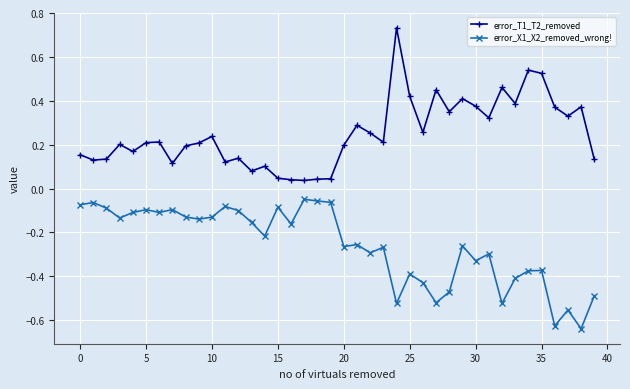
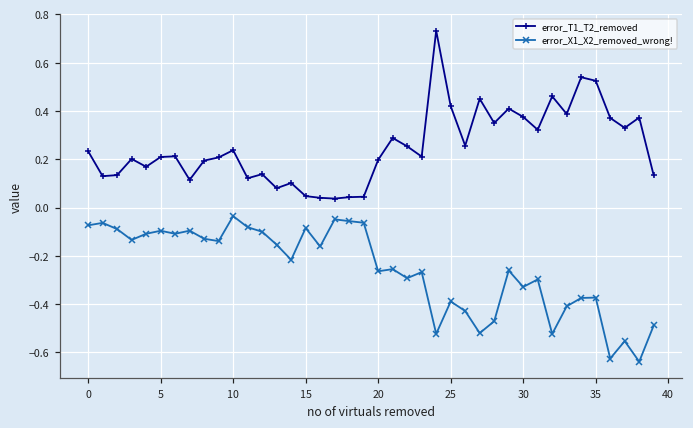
  {
    "error_T1_T2_removed": {
-     "0": 0.15,
+     "0": 0.23,
      "5": 0.21,
      "10": 0.24,
      "15": 0.05,
      "20": 0.20,
      "25": 0.42,
      "30": 0.38,
      "35": 0.53
    },
    "error_X1_X2_removed_wrong!": {
      "0": -0.07,
      "5": -0.10,
-     "10": -0.13,
+     "10": -0.04,
      "15": -0.09,
      "20": -0.26,
      "25": -0.39,
      "30": -0.33,
      "35": -0.37
    }
  }
